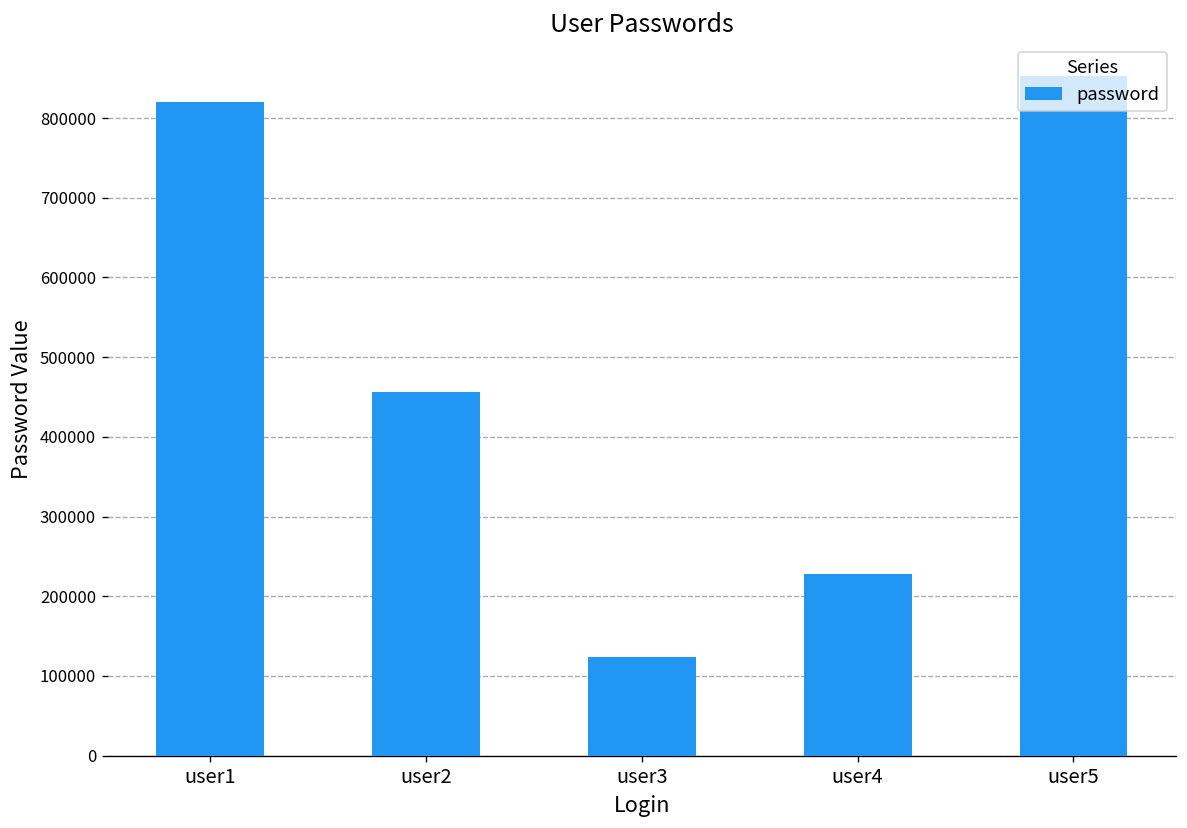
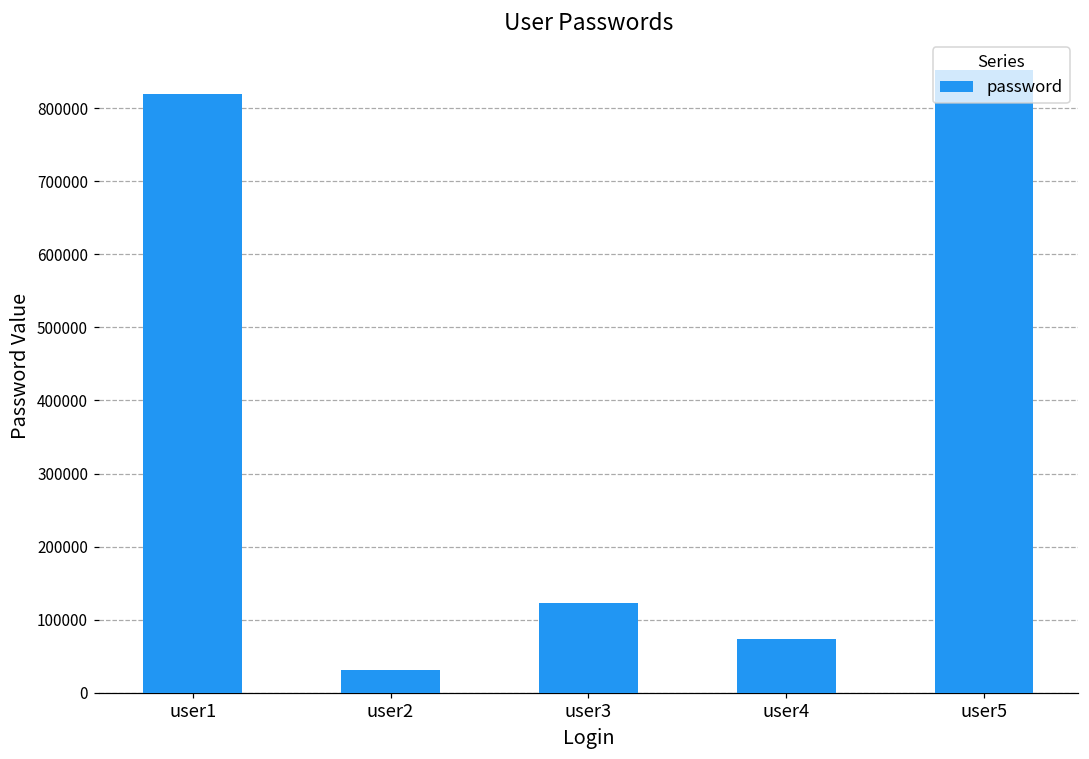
  {
    "user1": 820000,
-   "user2": 460000,
+   "user2": 30000,
    "user3": 120000,
-   "user4": 230000
+   "user4": 70000
  }
